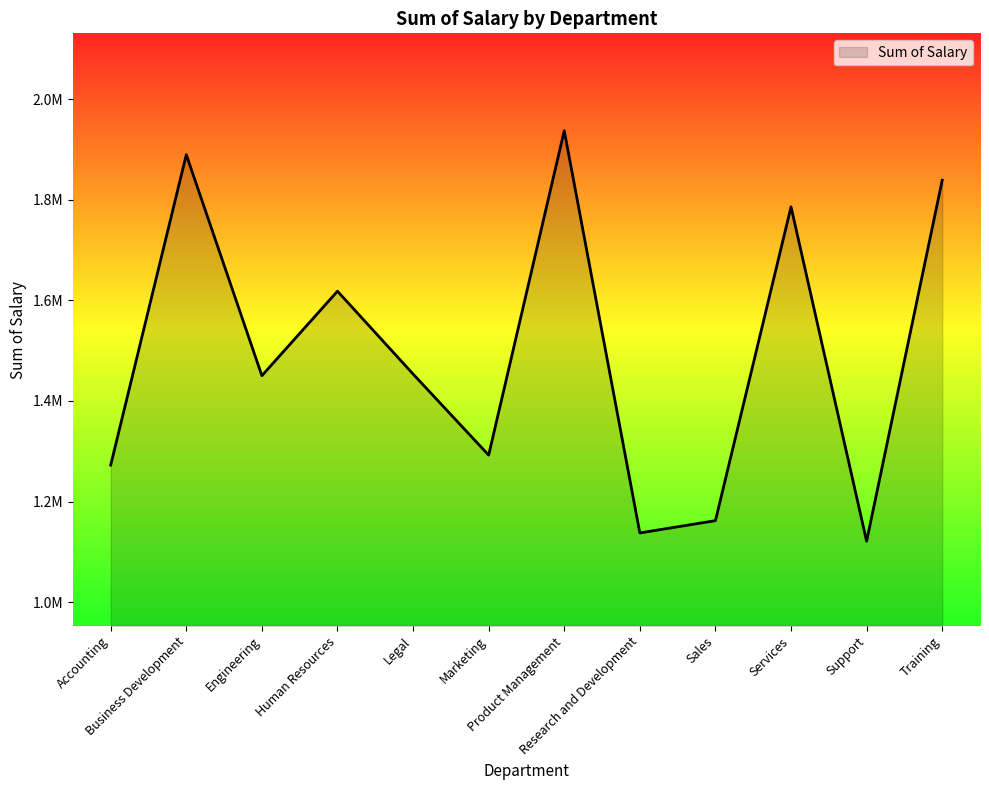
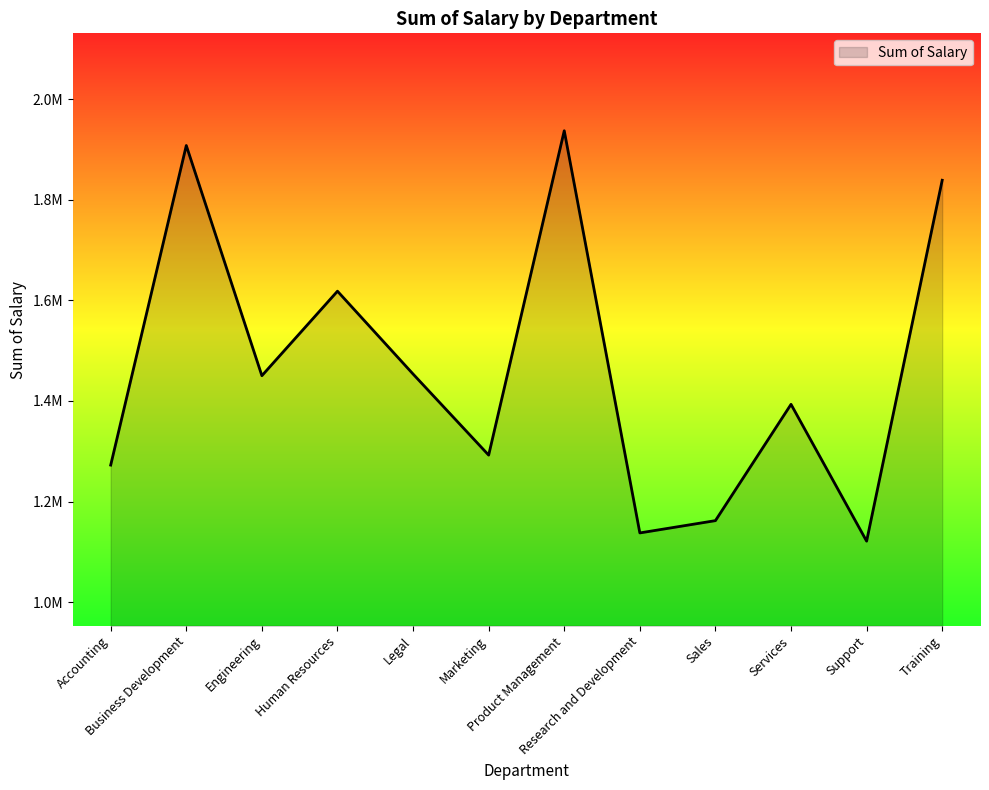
  {
    "Accounting": 1270000,
-   "Business Development": 1890000,
+   "Business Development": 1910000,
    "Engineering": 1450000,
    "Human Resources": 1620000,
    "Legal": 1450000,
    "Marketing": 1290000,
    "Product Management": 1940000,
    "Research and Development": 1140000,
    "Sales": 1160000,
-   "Services": 1790000,
+   "Services": 1390000,
    "Support": 1120000,
    "Training": 1840000
  }
